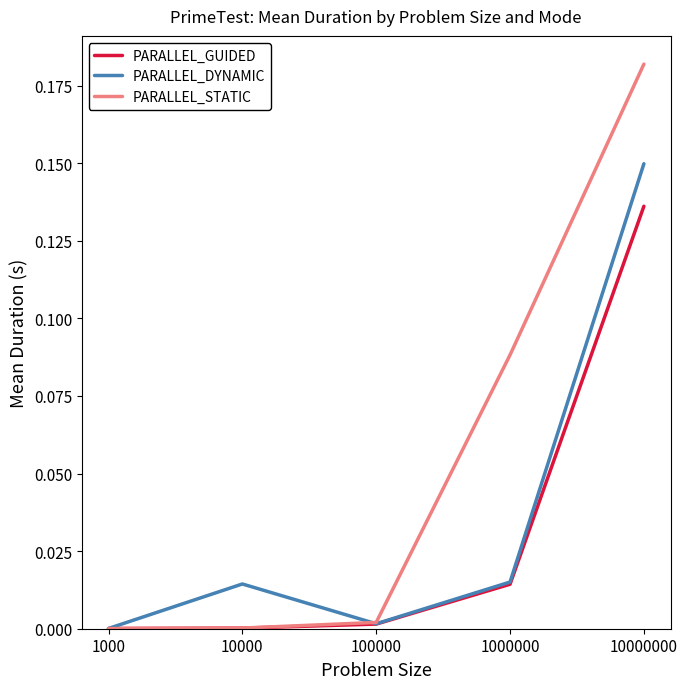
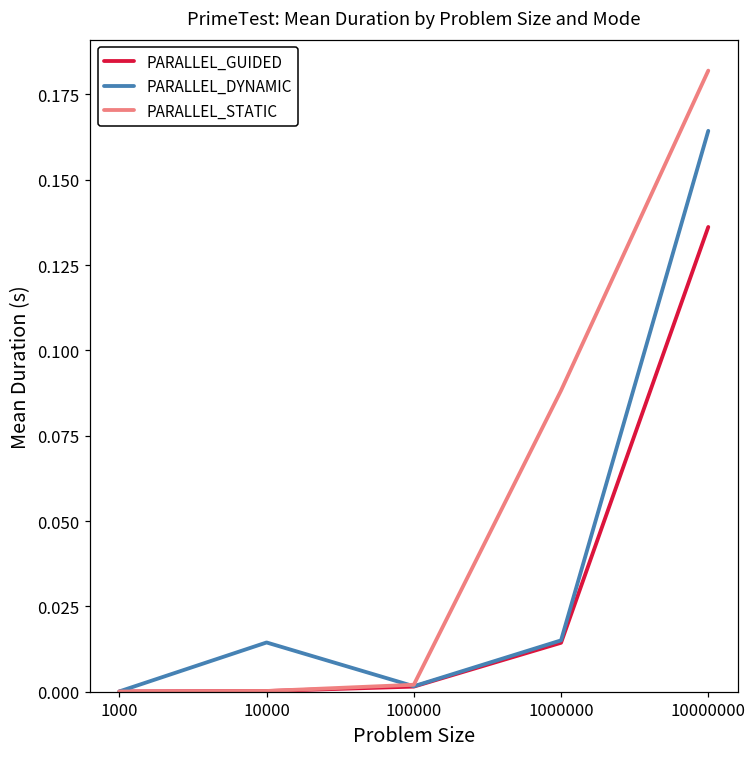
  {
    "PARALLEL_GUIDED": {
      "10000000": 0.136
    },
    "PARALLEL_DYNAMIC": {
      "10000": 0.014,
-     "10000000": 0.150
+     "10000000": 0.164
    },
    "PARALLEL_STATIC": {
      "1000000": 0.088,
      "10000000": 0.182
    }
  }
